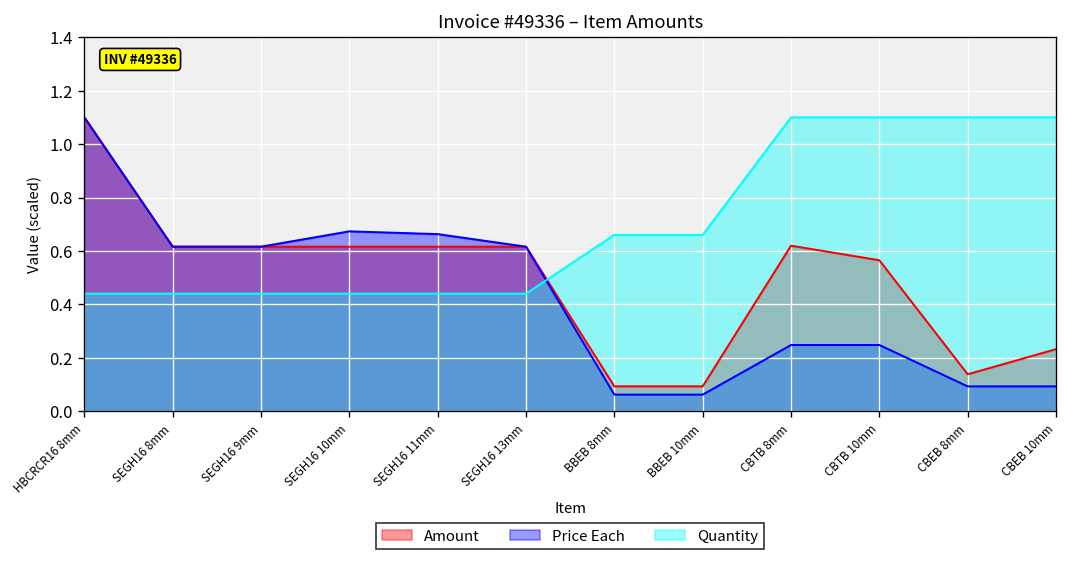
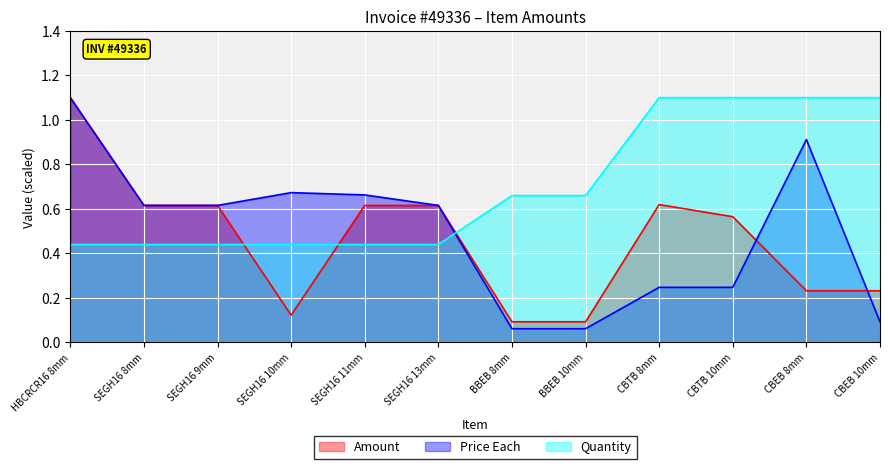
  {
    "Amount": {
-     "SEGH16 10mm": 0.62,
+     "SEGH16 10mm": 0.12,
      "SEGH16 11mm": 0.62,
      "BBEB 8mm": 0.09,
      "BBEB 10mm": 0.09,
      "CBTB 8mm": 0.62,
      "CBTB 10mm": 0.57,
-     "CBEB 8mm": 0.14,
+     "CBEB 8mm": 0.23,
      "CBEB 10mm": 0.23
    },
    "Price Each": {
      "SEGH16 10mm": 0.67,
      "SEGH16 11mm": 0.66,
      "BBEB 8mm": 0.06,
      "BBEB 10mm": 0.06,
      "CBTB 8mm": 0.25,
      "CBTB 10mm": 0.25,
-     "CBEB 8mm": 0.09,
+     "CBEB 8mm": 0.91,
      "CBEB 10mm": 0.09
    },
    "Quantity": {
      "HBCRCR16 8mm": 0.44,
      "SEGH16 8mm": 0.44,
      "SEGH16 9mm": 0.44,
      "SEGH16 10mm": 0.44,
      "SEGH16 11mm": 0.44,
      "SEGH16 13mm": 0.44,
      "BBEB 8mm": 0.66,
      "BBEB 10mm": 0.66,
      "CBTB 8mm": 1.10,
      "CBTB 10mm": 1.10,
      "CBEB 8mm": 1.10,
      "CBEB 10mm": 1.10
    }
  }
